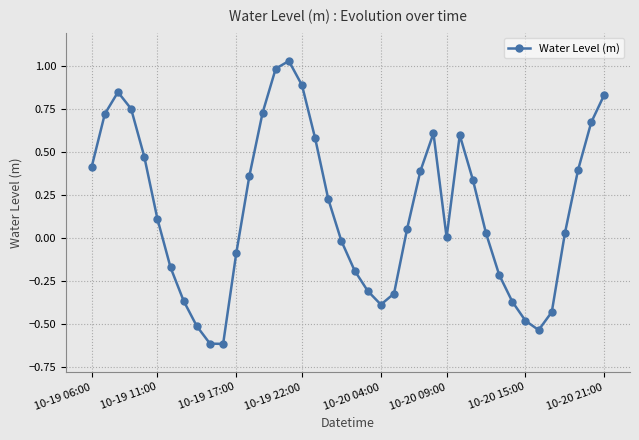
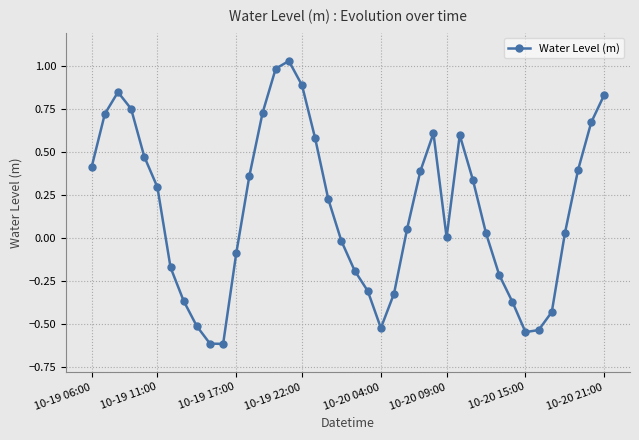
  {
    "10-19 06:00": 0.41,
-   "10-19 11:00": 0.11,
+   "10-19 11:00": 0.29,
    "10-19 17:00": -0.09,
    "10-19 22:00": 0.89,
-   "10-20 04:00": -0.39,
+   "10-20 04:00": -0.52,
    "10-20 09:00": 0.00,
-   "10-20 15:00": -0.48,
+   "10-20 15:00": -0.55,
    "10-20 21:00": 0.83
  }
